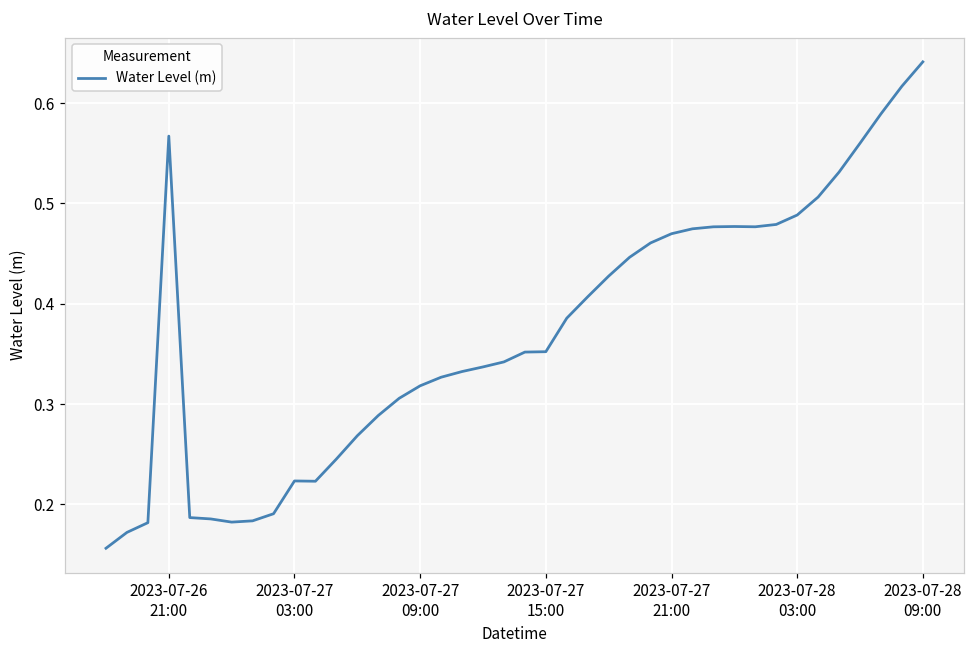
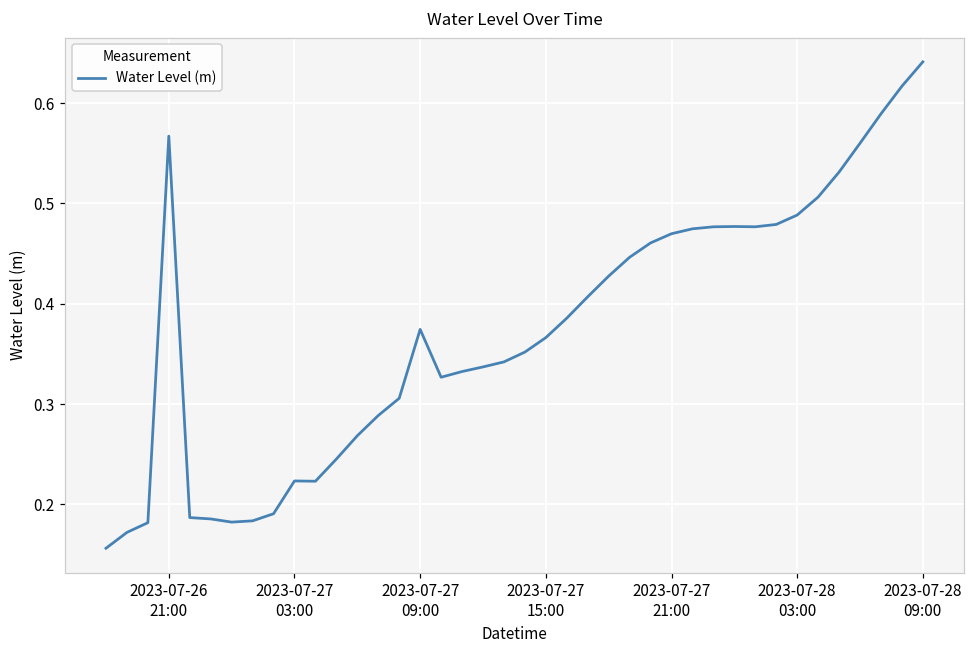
  {
    "2023-07-26 21:00": 0.57,
    "2023-07-27 03:00": 0.22,
-   "2023-07-27 09:00": 0.32,
-   "2023-07-27 15:00": 0.35,
+   "2023-07-27 09:00": 0.37,
+   "2023-07-27 15:00": 0.37,
    "2023-07-27 21:00": 0.47,
    "2023-07-28 03:00": 0.49,
    "2023-07-28 09:00": 0.64
  }
